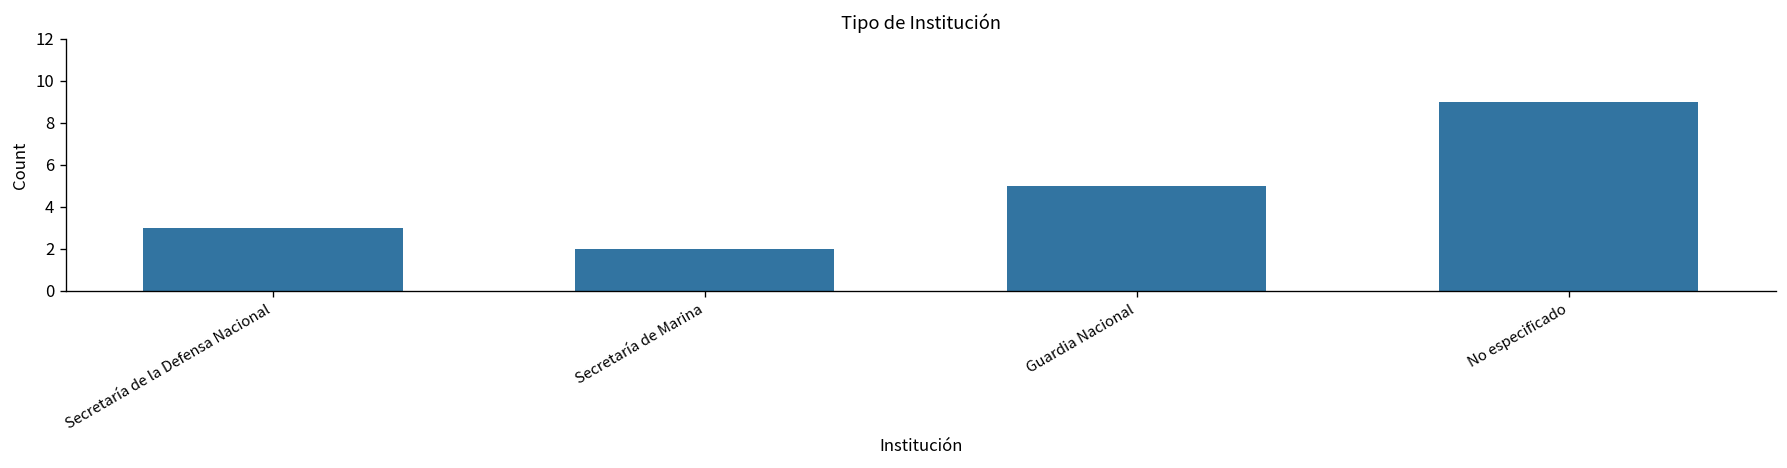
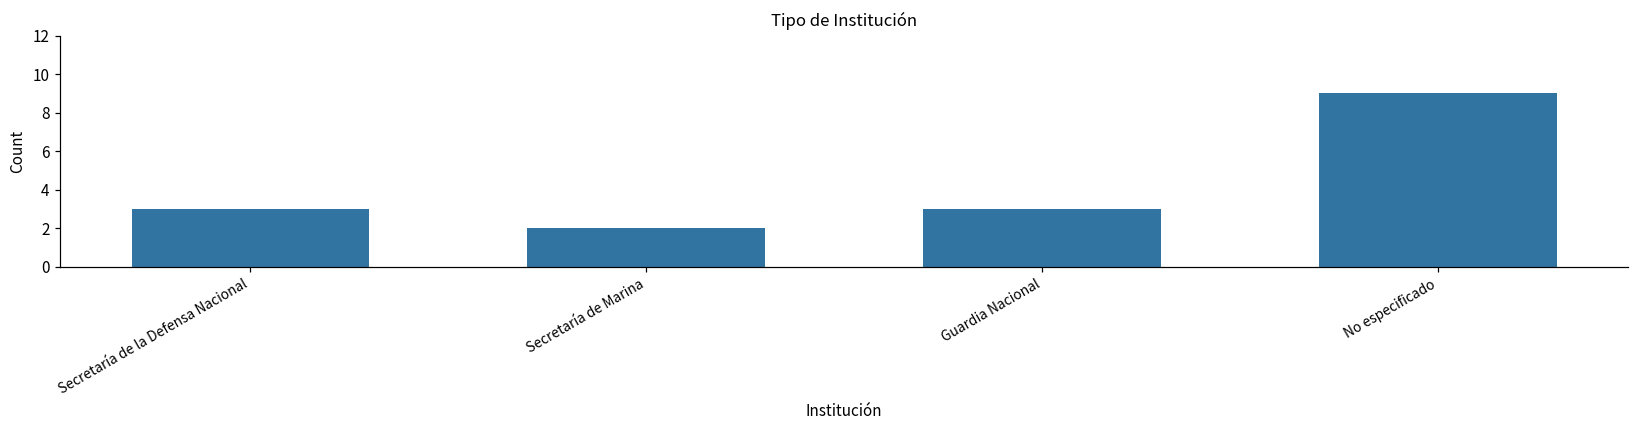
  {
    "Secretaría de la Defensa Nacional": 3,
    "Secretaría de Marina": 2,
-   "Guardia Nacional": 5,
+   "Guardia Nacional": 3,
    "No especificado": 9
  }
